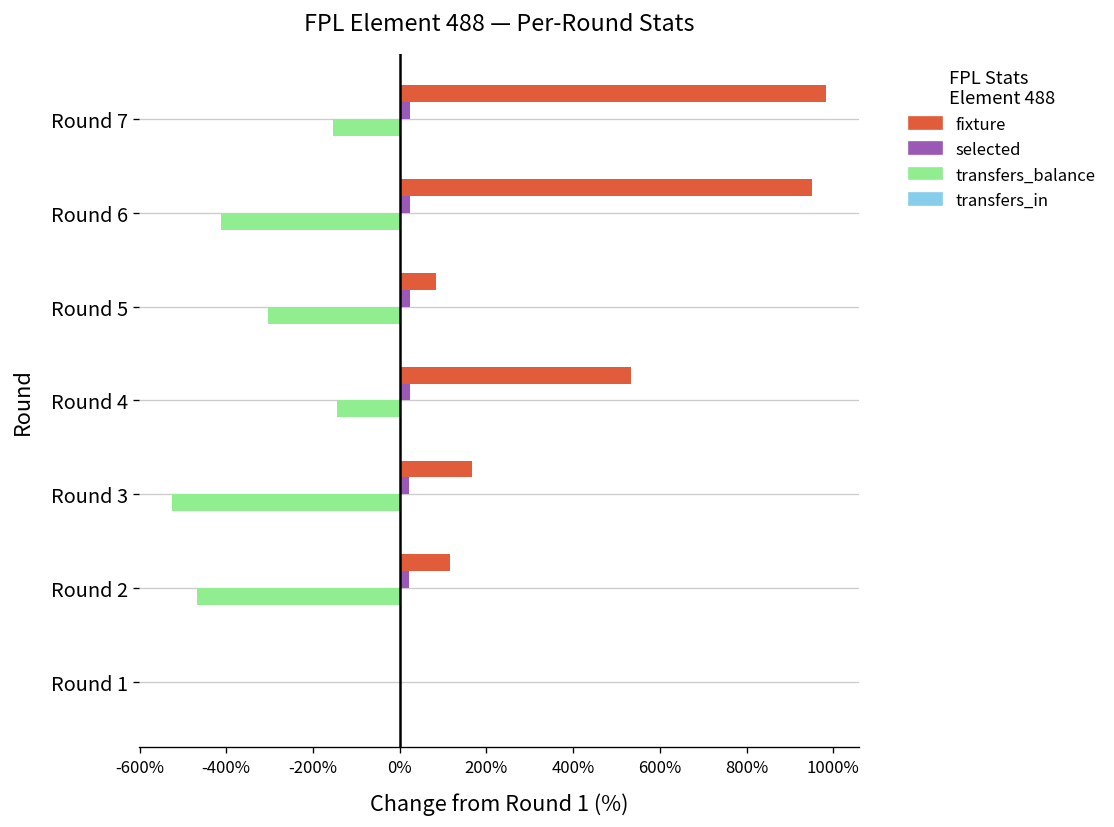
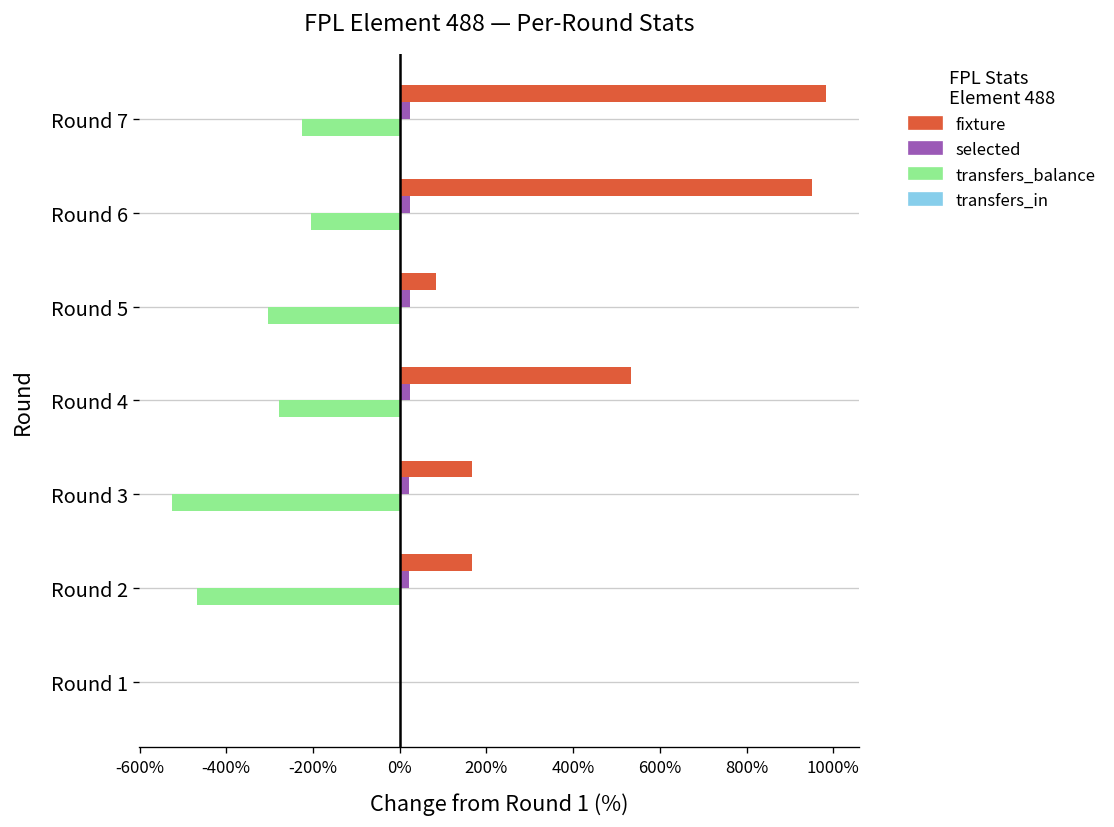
  {
    "fixture": {
      "Round 7": "980%",
      "Round 6": "950%",
      "Round 5": "80%",
      "Round 4": "530%",
      "Round 3": "170%",
-     "Round 2": "120%",
+     "Round 2": "170%",
      "Round 1": "0%"
    },
    "selected": {
      "Round 7": "20%",
      "Round 6": "20%",
      "Round 5": "20%",
      "Round 4": "20%",
      "Round 3": "20%",
      "Round 2": "20%",
      "Round 1": "0%"
    },
    "transfers_balance": {
-     "Round 7": "-150%",
-     "Round 6": "-410%",
+     "Round 7": "-230%",
+     "Round 6": "-200%",
      "Round 5": "-300%",
-     "Round 4": "-140%",
+     "Round 4": "-280%",
      "Round 3": "-530%",
      "Round 2": "-470%",
      "Round 1": "0%"
    },
    "transfers_in": {
      "Round 7": "0%",
      "Round 6": "0%",
      "Round 5": "0%",
      "Round 4": "0%",
      "Round 3": "0%",
      "Round 2": "0%",
      "Round 1": "0%"
    }
  }
